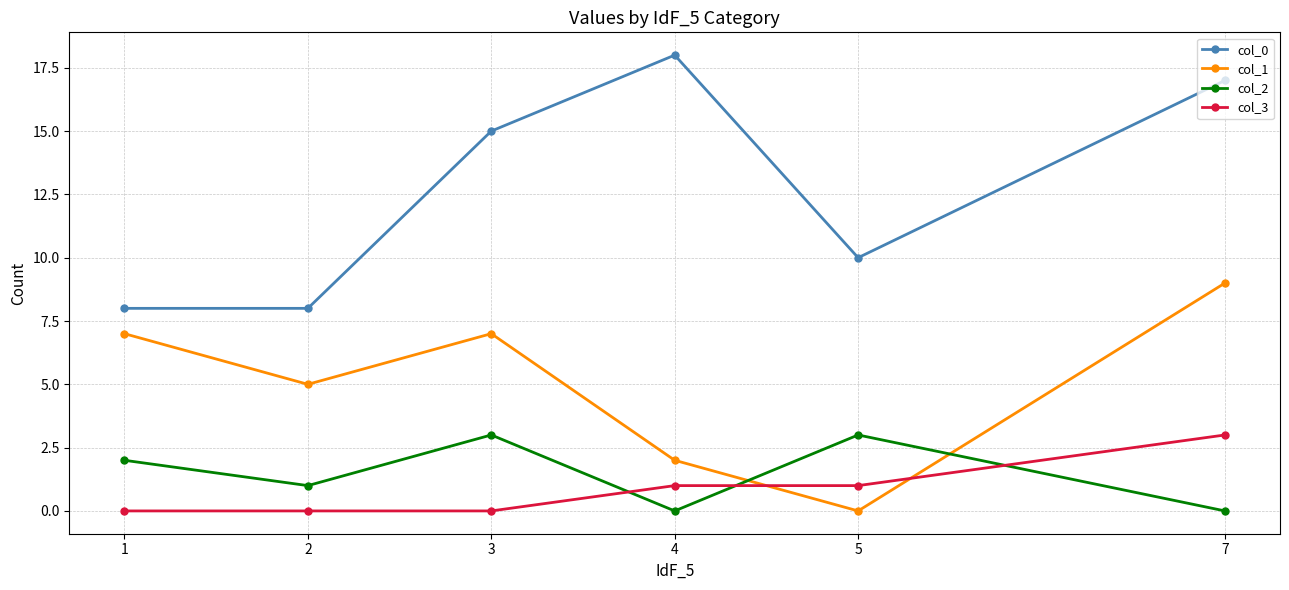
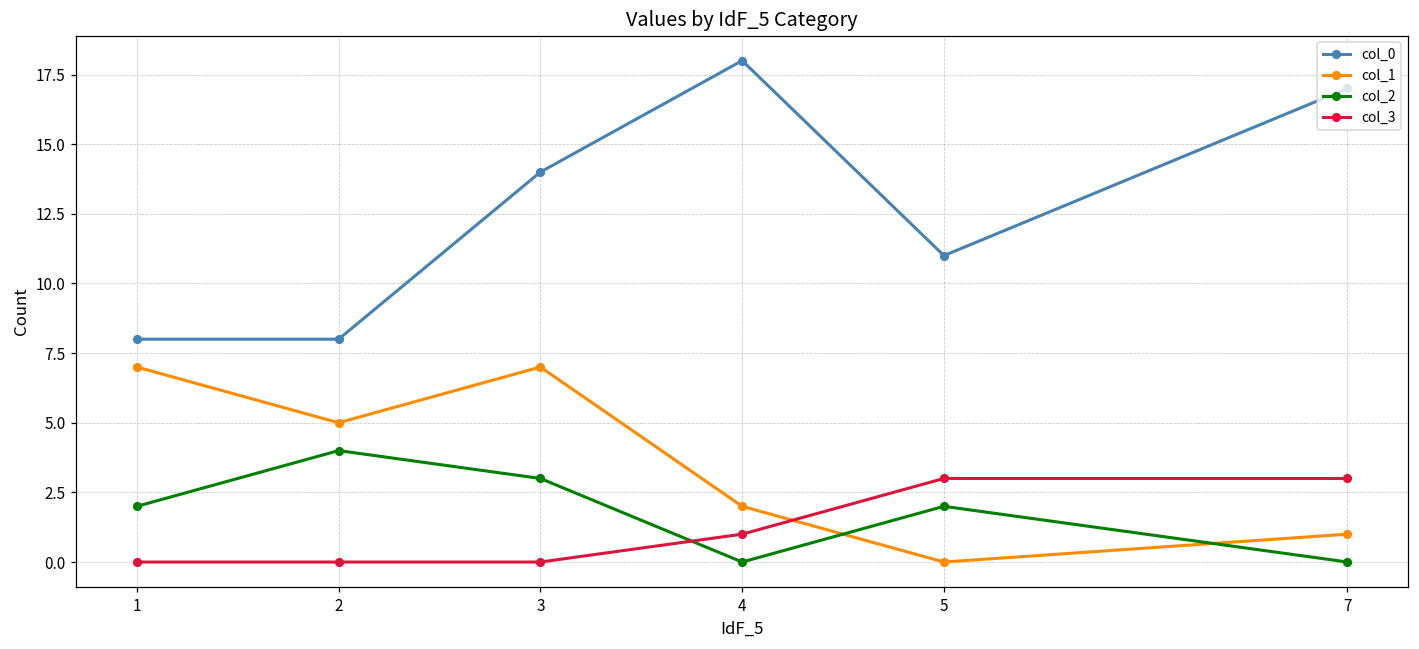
  {
    "col_0": {
      "1": 8,
      "2": 8,
-     "3": 15,
+     "3": 14,
      "4": 18,
-     "5": 10
+     "5": 11
    },
    "col_1": {
      "1": 7,
      "2": 5,
      "3": 7,
      "4": 2,
      "5": 0,
-     "7": 9
+     "7": 1
    },
    "col_2": {
      "1": 2,
-     "2": 1,
+     "2": 4,
      "3": 3,
      "4": 0,
-     "5": 3,
+     "5": 2,
      "7": 0
    },
    "col_3": {
      "1": 0,
      "2": 0,
      "3": 0,
      "4": 1,
-     "5": 1,
+     "5": 3,
      "7": 3
    }
  }
